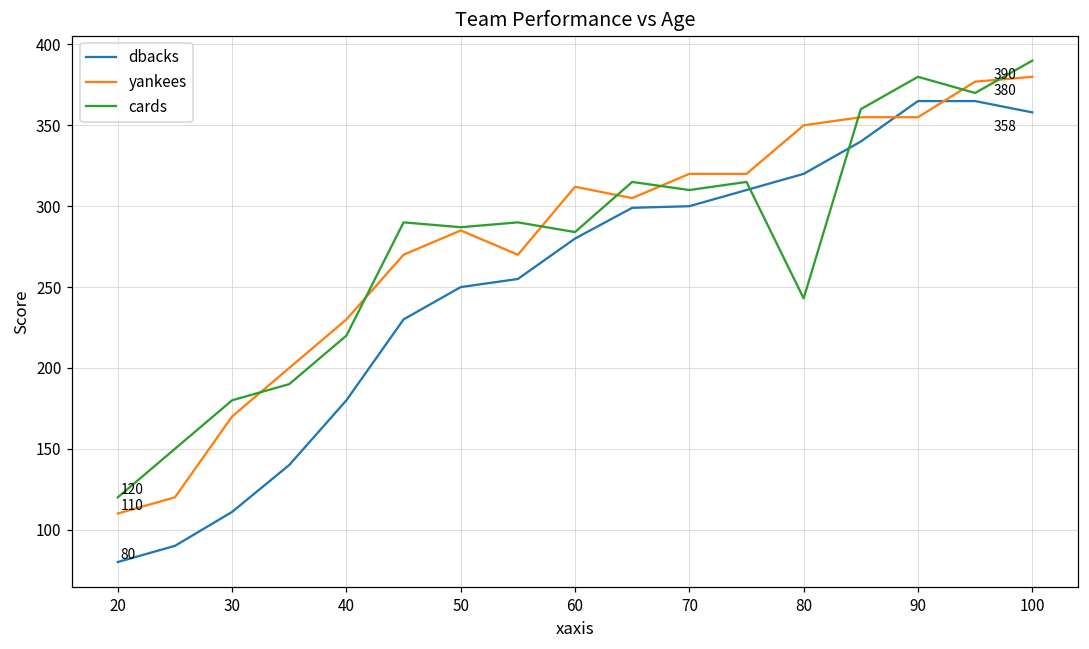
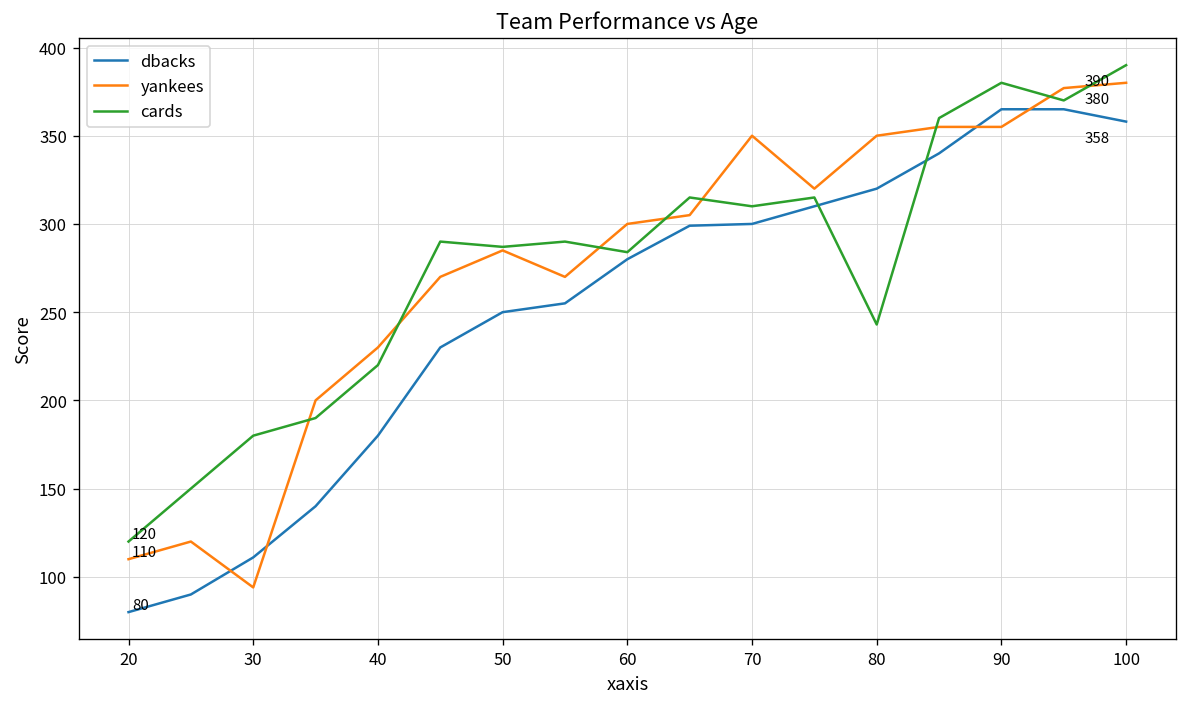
  {
    "dbacks": {
      "20": 80,
      "100": 358
    },
    "yankees": {
-     "30": 170,
+     "30": 94,
      "40": 230,
      "50": 285,
-     "60": 312,
-     "70": 320,
+     "60": 300,
+     "70": 350,
      "80": 350,
      "90": 355
    },
    "cards": {
      "20": 120,
      "100": 390
    }
  }
